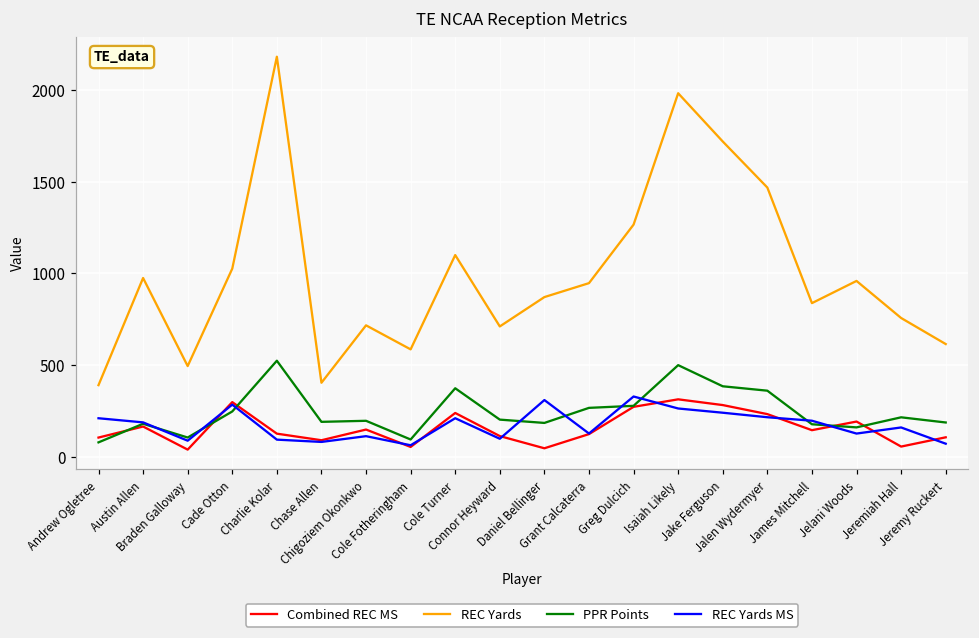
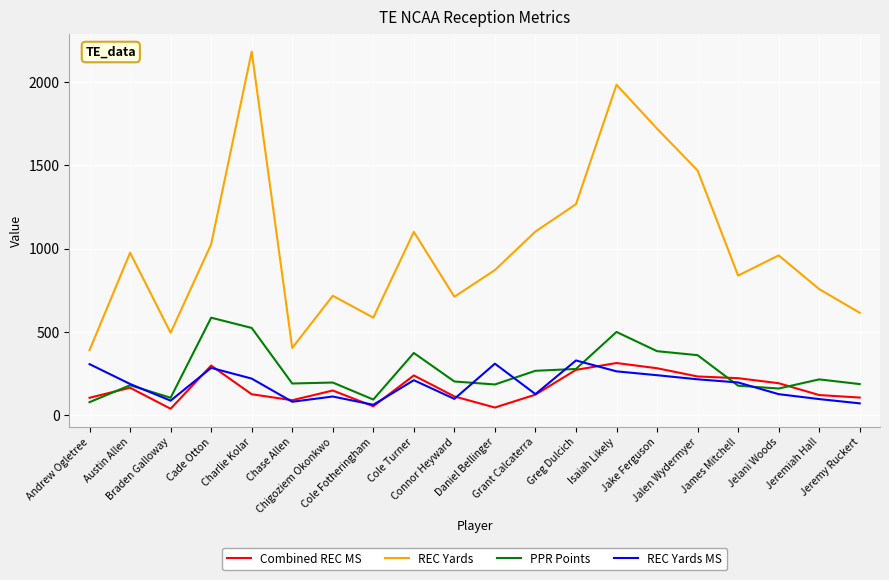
  {
    "Combined REC MS": {
      "Andrew Ogletree": 110,
      "Braden Galloway": 40,
      "Charlie Kolar": 130,
      "Chigoziem Okonkwo": 150,
      "Cole Turner": 240,
      "Daniel Bellinger": 50,
      "Isaiah Likely": 310,
      "Jake Ferguson": 280,
      "Jalen Wydermyer": 230,
-     "James Mitchell": 150,
+     "James Mitchell": 220,
      "Jelani Woods": 190,
-     "Jeremiah Hall": 60,
+     "Jeremiah Hall": 120,
      "Jeremy Ruckert": 110
    },
    "REC Yards": {
      "Andrew Ogletree": 390,
      "Austin Allen": 980,
      "Braden Galloway": 500,
      "Cade Otton": 1030,
      "Charlie Kolar": 2180,
      "Chase Allen": 400,
      "Chigoziem Okonkwo": 720,
      "Cole Fotheringham": 590,
      "Cole Turner": 1100,
      "Connor Heyward": 710,
      "Daniel Bellinger": 870,
-     "Grant Calcaterra": 950,
+     "Grant Calcaterra": 1100,
      "Greg Dulcich": 1270,
      "Isaiah Likely": 1980,
      "Jake Ferguson": 1720,
      "Jalen Wydermyer": 1470,
      "James Mitchell": 840,
      "Jelani Woods": 960,
      "Jeremiah Hall": 760,
      "Jeremy Ruckert": 620
    },
    "PPR Points": {
      "Andrew Ogletree": 80,
      "Braden Galloway": 110,
-     "Cade Otton": 250,
+     "Cade Otton": 590,
      "Charlie Kolar": 520,
      "Chase Allen": 190,
      "Chigoziem Okonkwo": 200,
      "Cole Fotheringham": 90,
      "Cole Turner": 370,
      "Connor Heyward": 200,
      "Daniel Bellinger": 190,
      "Grant Calcaterra": 270,
      "Isaiah Likely": 500,
      "Jake Ferguson": 380,
      "Jalen Wydermyer": 360,
      "James Mitchell": 180,
      "Jelani Woods": 160,
      "Jeremiah Hall": 220,
      "Jeremy Ruckert": 190
    },
    "REC Yards MS": {
-     "Andrew Ogletree": 210,
+     "Andrew Ogletree": 310,
      "Braden Galloway": 90,
-     "Charlie Kolar": 90,
+     "Charlie Kolar": 220,
      "Chigoziem Okonkwo": 110,
      "Cole Turner": 210,
      "Daniel Bellinger": 310,
      "Greg Dulcich": 330,
      "Isaiah Likely": 260,
      "Jake Ferguson": 240,
      "Jalen Wydermyer": 220,
      "James Mitchell": 200,
      "Jelani Woods": 130,
-     "Jeremiah Hall": 160,
+     "Jeremiah Hall": 100,
      "Jeremy Ruckert": 70
    }
  }
